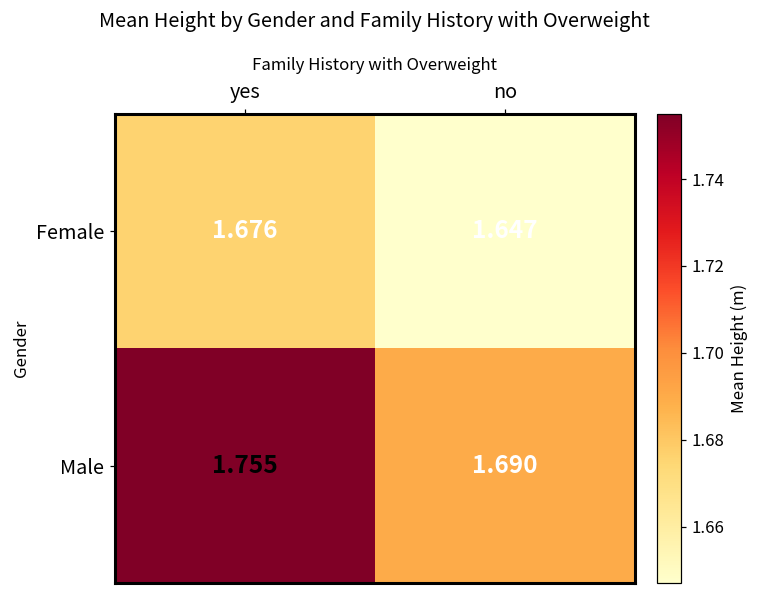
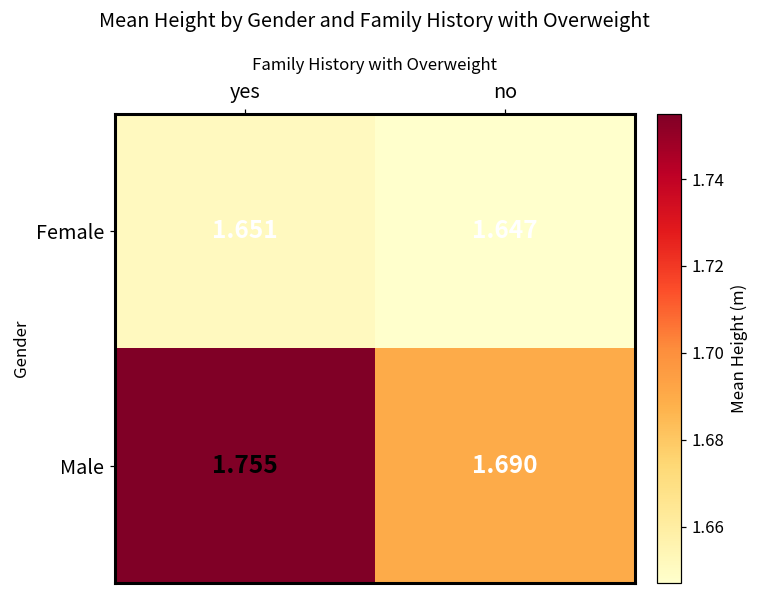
  {
    "Female": {
-     "yes": 1.676,
+     "yes": 1.651,
      "no": 1.647
    },
    "Male": {
      "yes": 1.755,
      "no": 1.690
    }
  }
